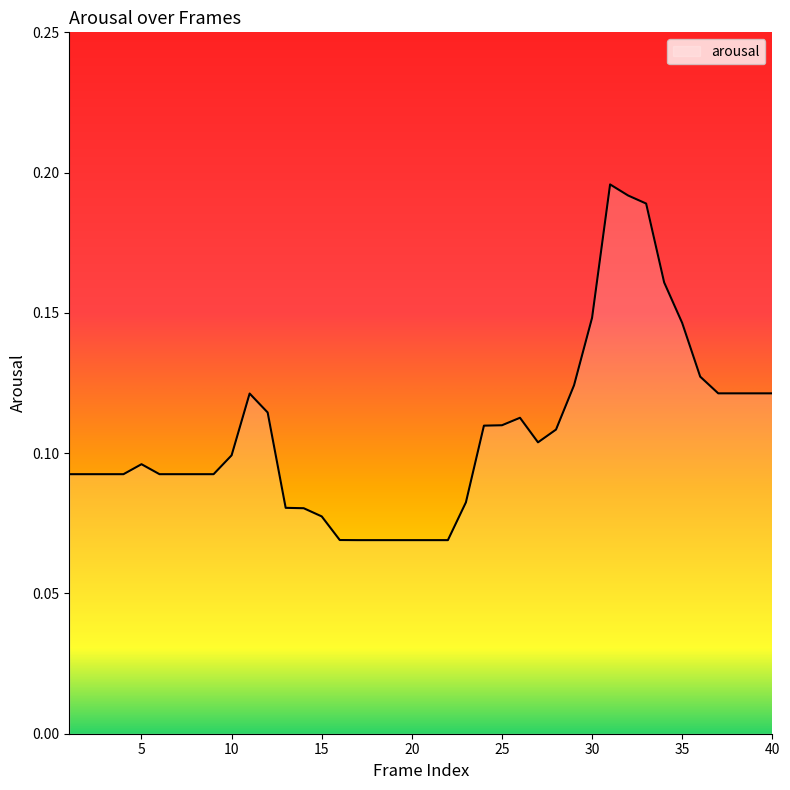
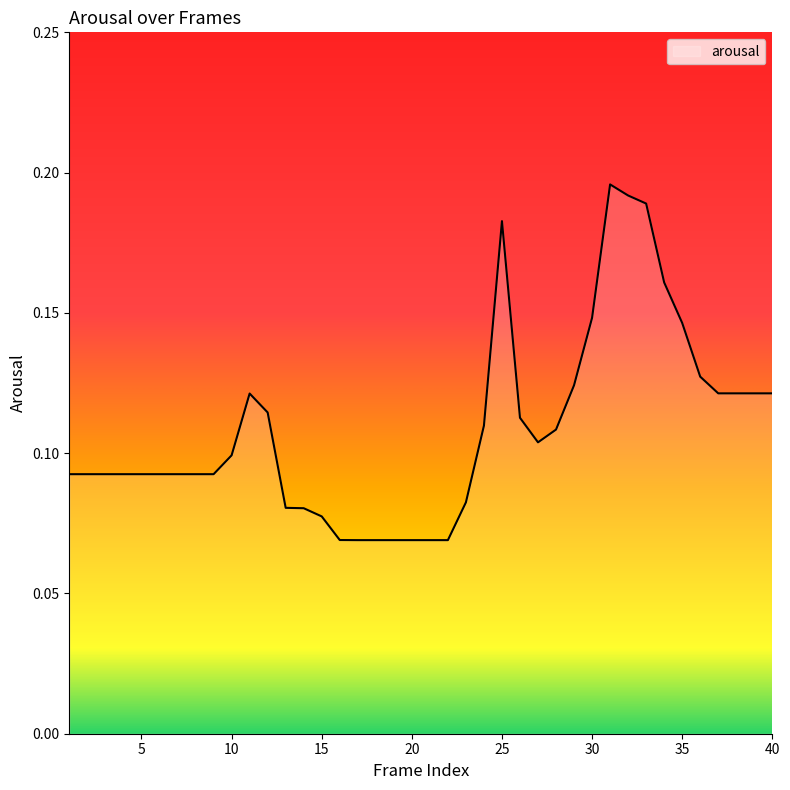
  {
-   "5": 0.096,
+   "5": 0.093,
    "10": 0.099,
    "15": 0.077,
    "20": 0.069,
-   "25": 0.110,
+   "25": 0.183,
    "30": 0.148,
    "35": 0.146,
    "40": 0.121
  }
